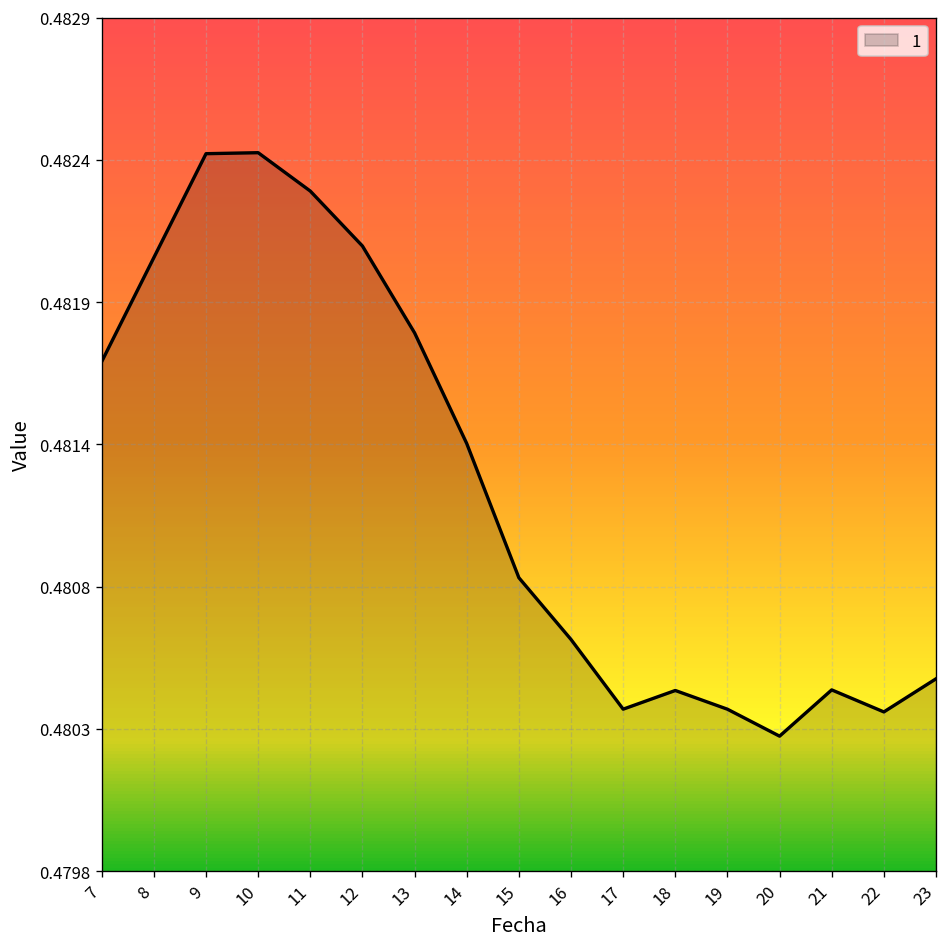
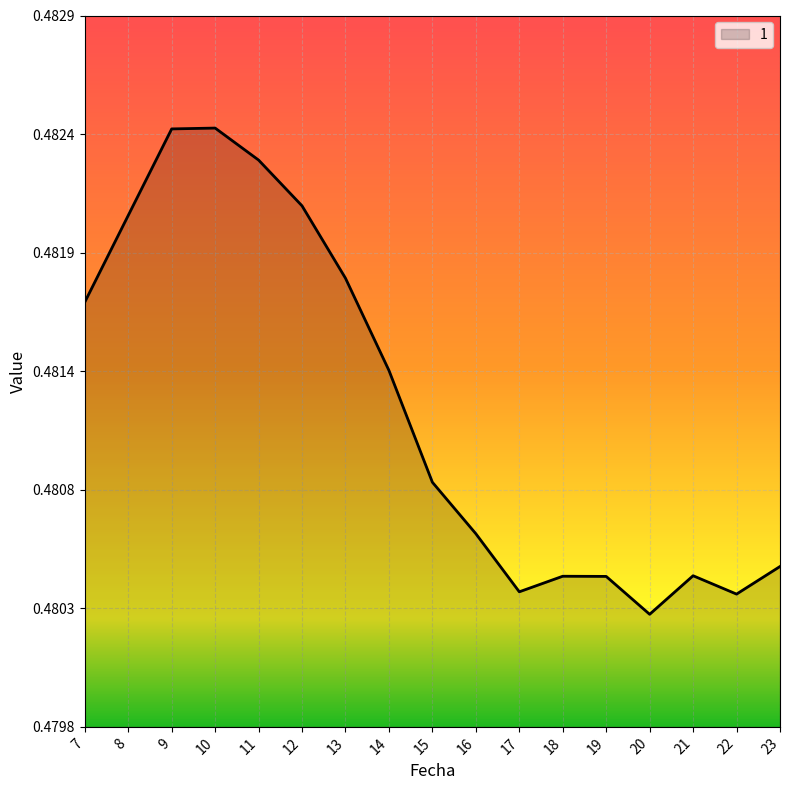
  {
    "7": 0.48167,
    "8": 0.48205,
    "9": 0.48244,
    "10": 0.48244,
    "11": 0.48230,
    "12": 0.48210,
    "13": 0.48177,
    "14": 0.48136,
    "15": 0.48087,
    "16": 0.48064,
    "17": 0.48038,
    "18": 0.48045,
-   "19": 0.48038,
+   "19": 0.48045,
    "20": 0.48028,
    "21": 0.48045,
    "22": 0.48037,
    "23": 0.48049
  }
